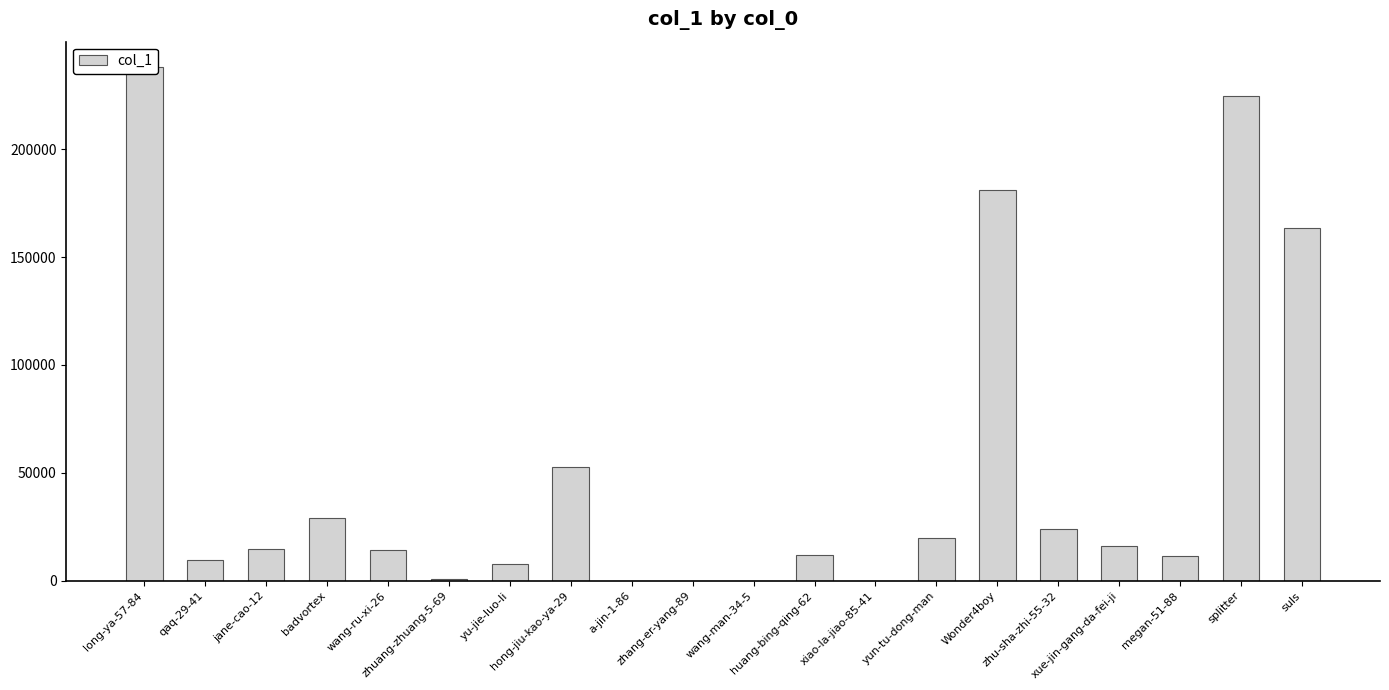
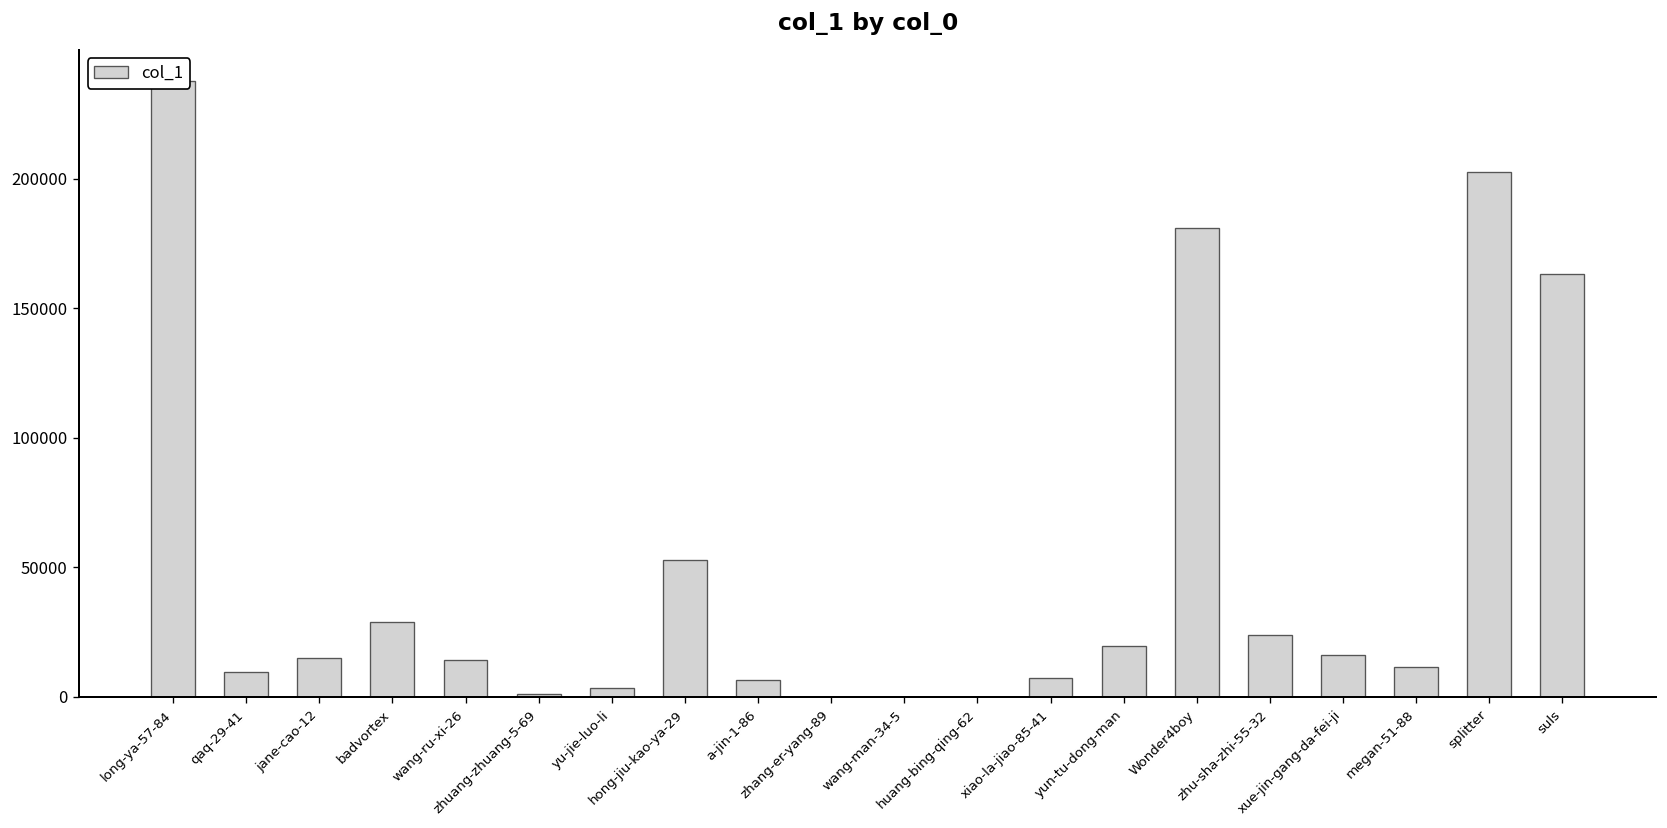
  {
    "qaq-29-41": 10000,
    "jane-cao-12": 15000,
    "badvortex": 29000,
    "wang-ru-xi-26": 14000,
-   "yu-jie-luo-li": 8000,
+   "yu-jie-luo-li": 4000,
    "hong-jiu-kao-ya-29": 53000,
-   "a-jin-1-86": 0,
-   "huang-bing-qing-62": 12000,
-   "xiao-la-jiao-85-41": 0,
+   "a-jin-1-86": 7000,
+   "huang-bing-qing-62": 0,
+   "xiao-la-jiao-85-41": 7000,
    "yun-tu-dong-man": 20000,
    "Wonder4boy": 181000,
    "zhu-sha-zhi-55-32": 24000,
    "xue-jin-gang-da-fei-ji": 16000,
    "megan-51-88": 11000,
-   "splitter": 225000,
+   "splitter": 203000,
    "suls": 163000
  }
